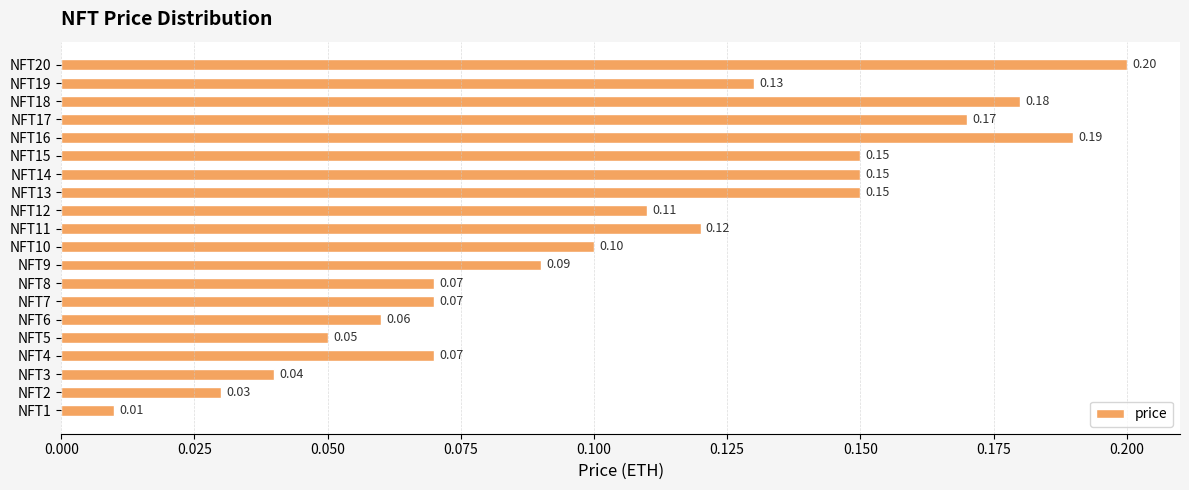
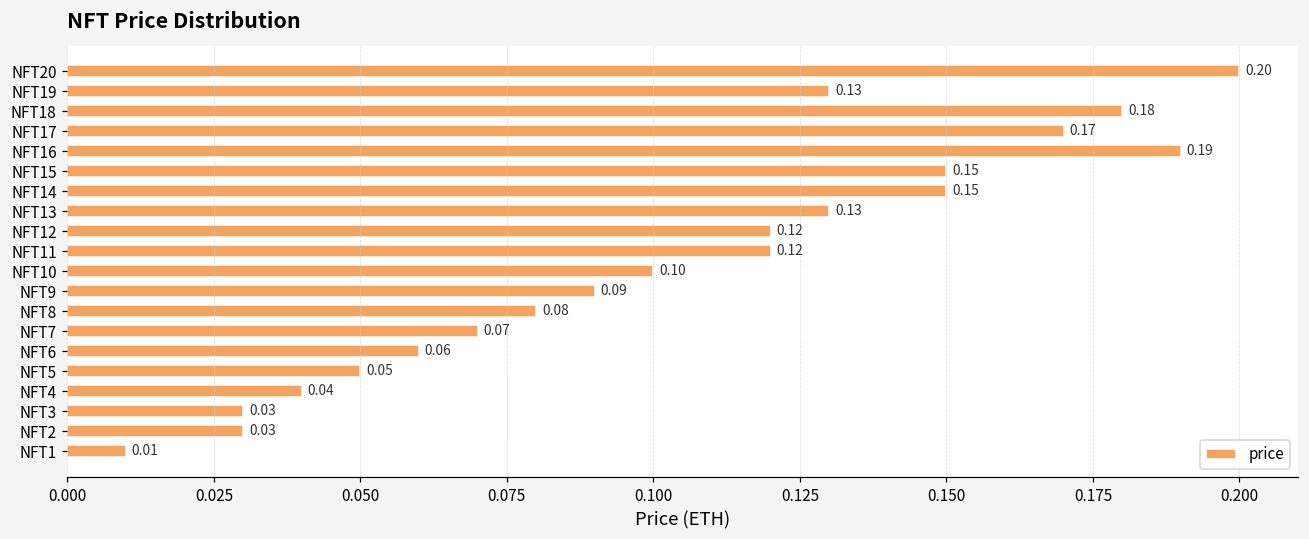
  {
    "NFT20": 0.20,
    "NFT19": 0.13,
    "NFT18": 0.18,
    "NFT17": 0.17,
    "NFT16": 0.19,
    "NFT15": 0.15,
    "NFT14": 0.15,
-   "NFT13": 0.15,
-   "NFT12": 0.11,
+   "NFT13": 0.13,
+   "NFT12": 0.12,
    "NFT11": 0.12,
    "NFT10": 0.10,
    "NFT9": 0.09,
-   "NFT8": 0.07,
+   "NFT8": 0.08,
    "NFT7": 0.07,
    "NFT6": 0.06,
    "NFT5": 0.05,
-   "NFT4": 0.07,
-   "NFT3": 0.04,
+   "NFT4": 0.04,
+   "NFT3": 0.03,
    "NFT2": 0.03,
    "NFT1": 0.01
  }
